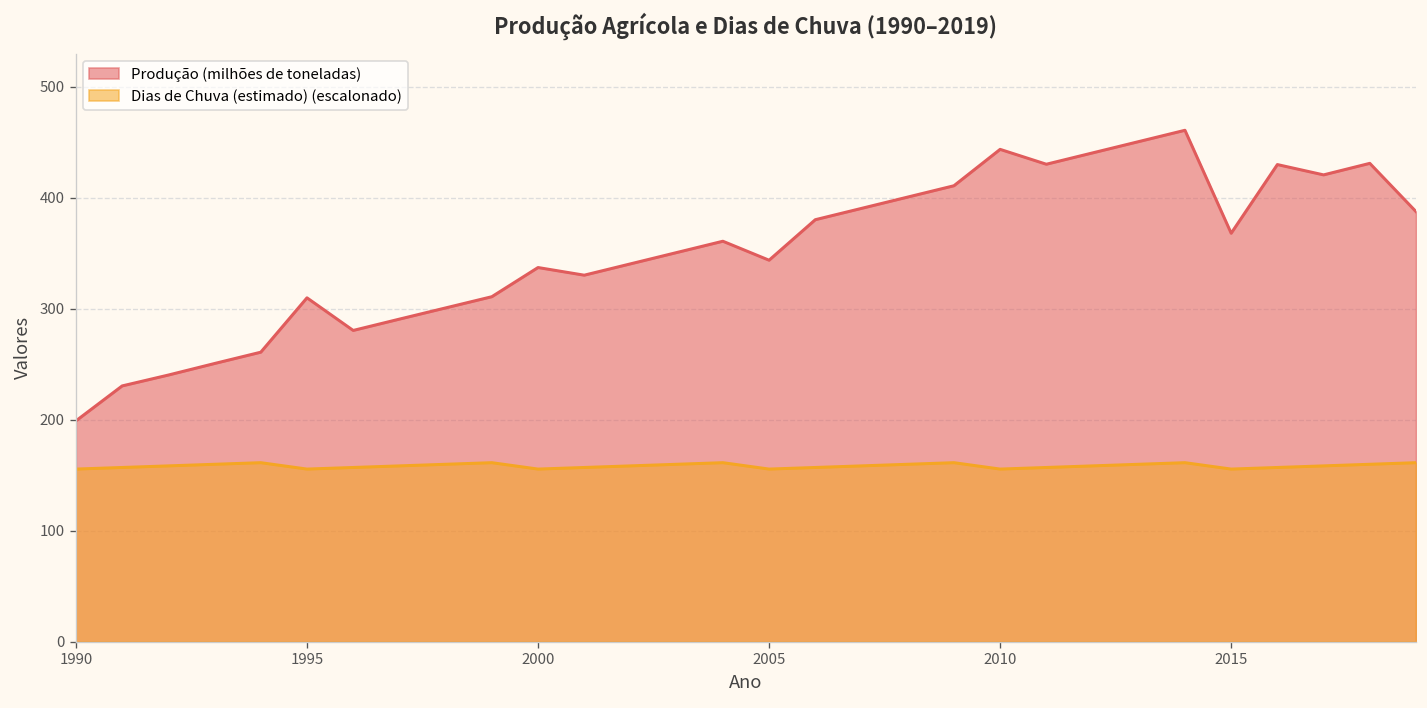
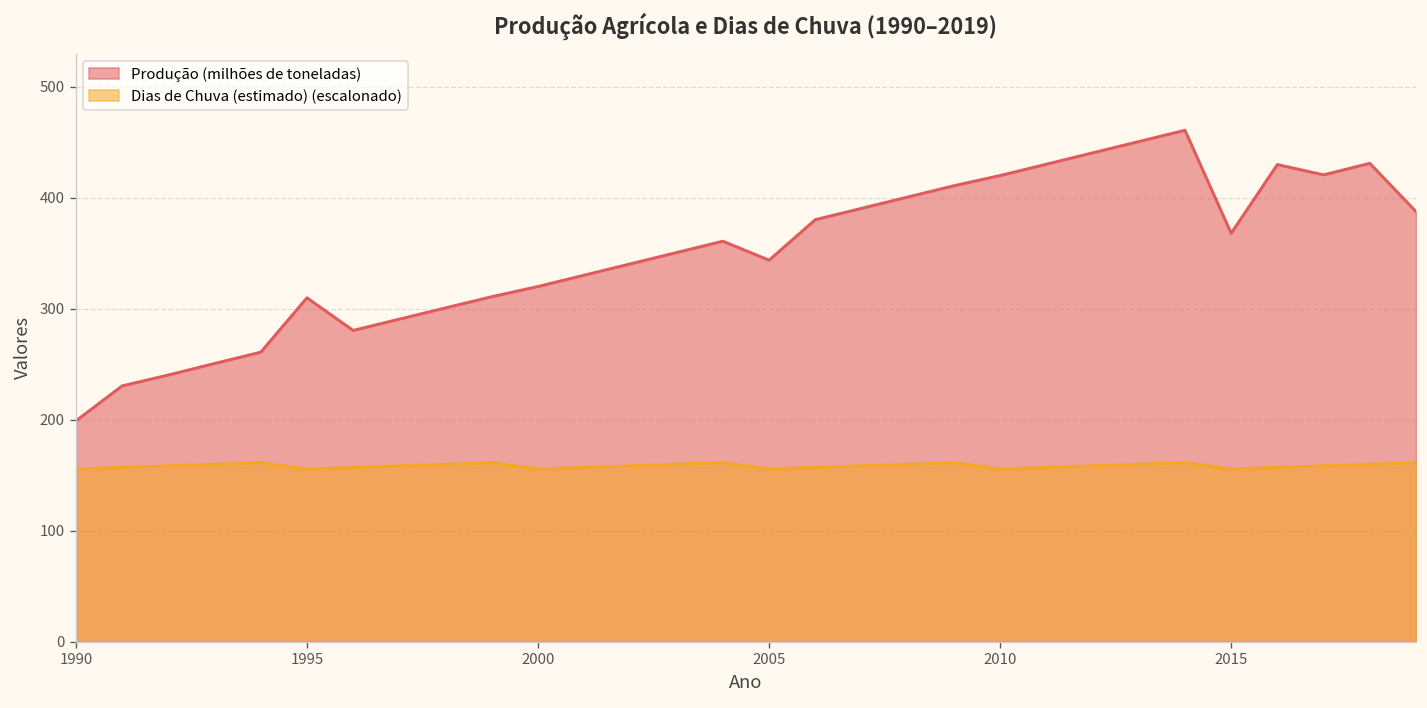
  {
    "Produção (milhões de toneladas)": {
      "1990": 200,
      "1995": 310,
-     "2000": 340,
+     "2000": 320,
      "2005": 340,
-     "2010": 440,
+     "2010": 420,
      "2015": 370
    },
    "Dias de Chuva (estimado) (escalonado)": {
      "1990": 160,
      "1995": 160,
      "2000": 160,
      "2005": 160,
      "2010": 160,
      "2015": 160
    }
  }
